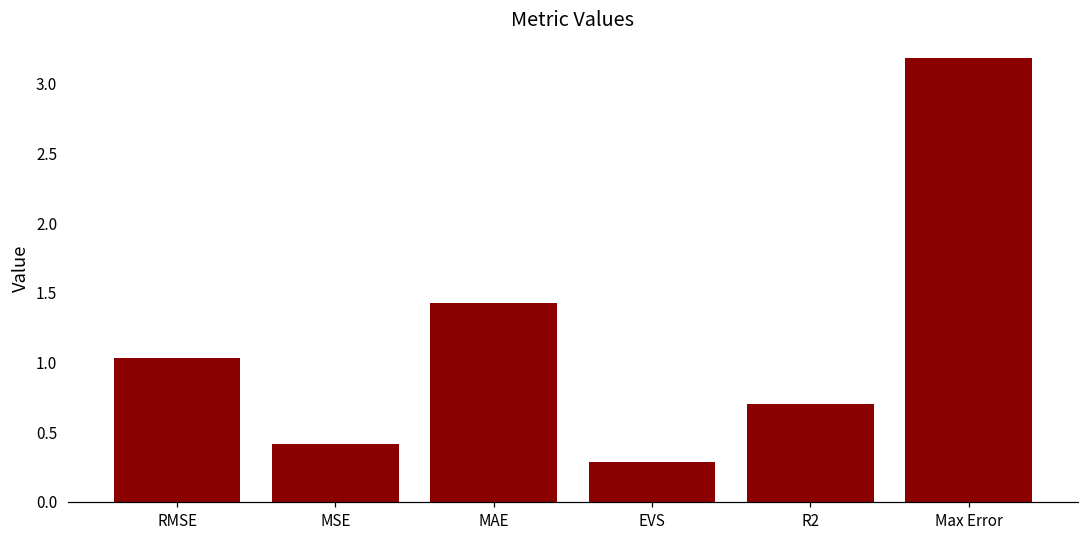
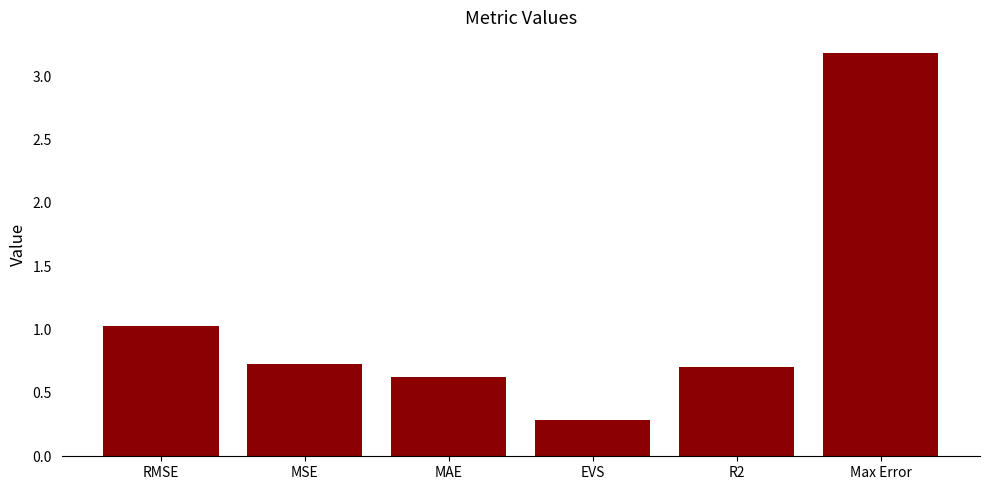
  {
    "RMSE": 1.03,
-   "MSE": 0.42,
-   "MAE": 1.43,
+   "MSE": 0.73,
+   "MAE": 0.63,
    "EVS": 0.28,
    "R2": 0.70,
    "Max Error": 3.19
  }
